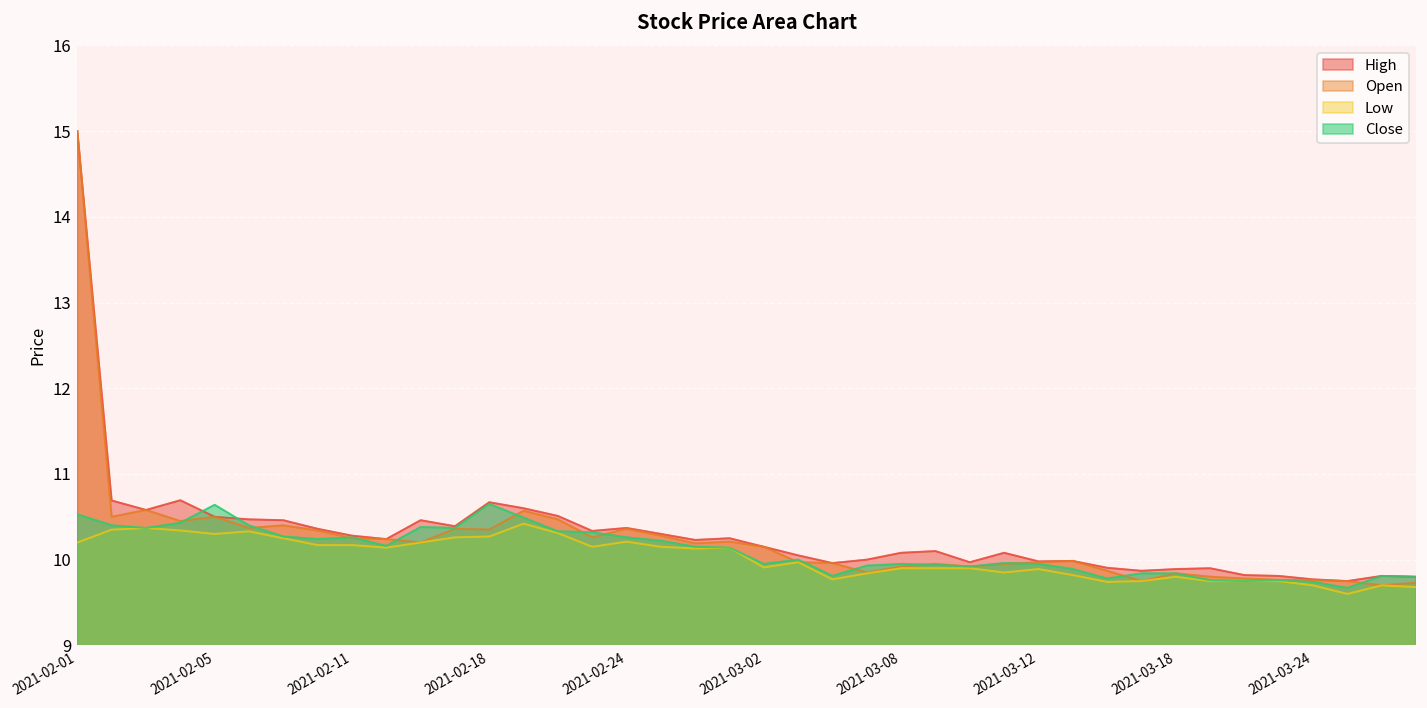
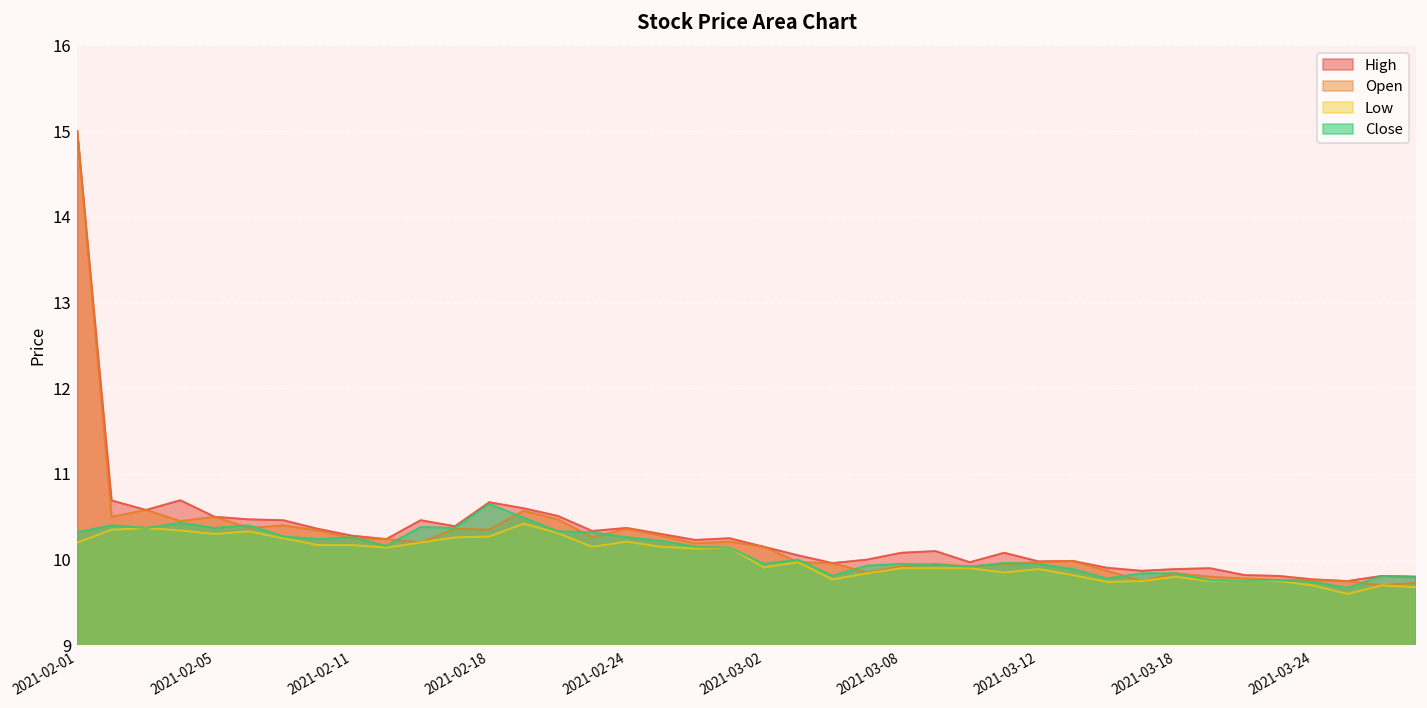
  {
    "Close": {
-     "2021-02-01": 10.5,
-     "2021-02-05": 10.6,
+     "2021-02-01": 10.3,
+     "2021-02-05": 10.4,
      "2021-02-24": 10.3,
      "2021-03-02": 9.9
    }
  }
